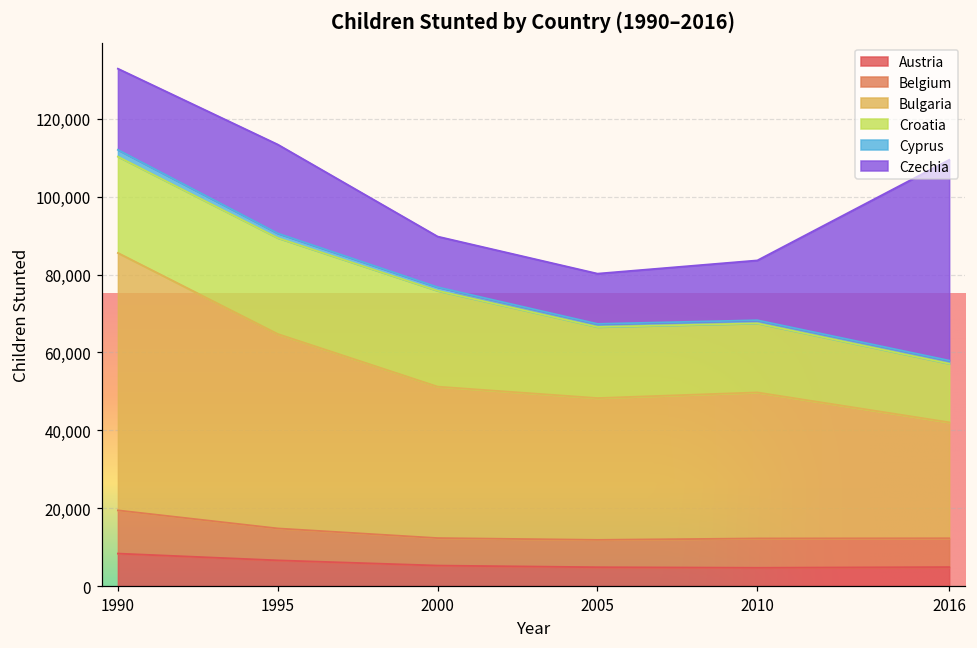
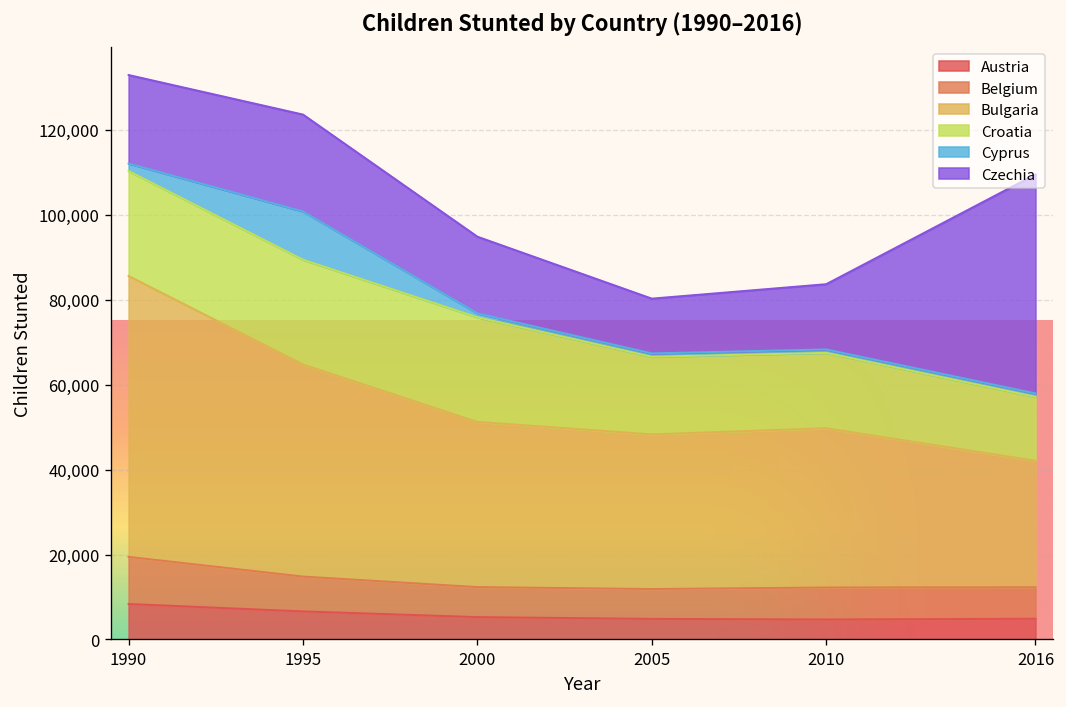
  {
    "Cyprus": {
      "1990": "2,000",
-     "1995": "1,000",
+     "1995": "11,000",
      "2000": "1,000",
      "2005": "1,000",
      "2010": "1,000",
      "2016": "1,000"
    },
    "Czechia": {
      "1990": "21,000",
      "1995": "23,000",
-     "2000": "13,000",
+     "2000": "18,000",
      "2005": "13,000",
      "2010": "15,000"
    }
  }
